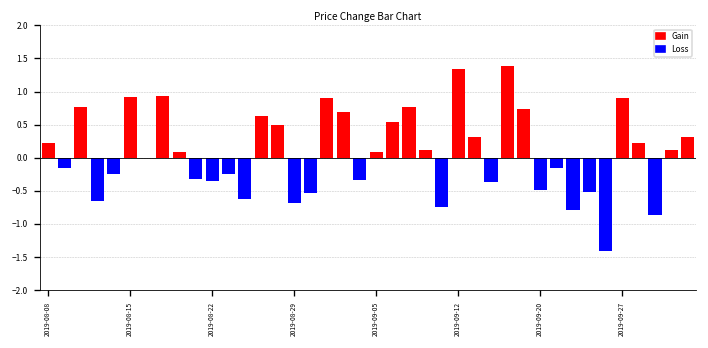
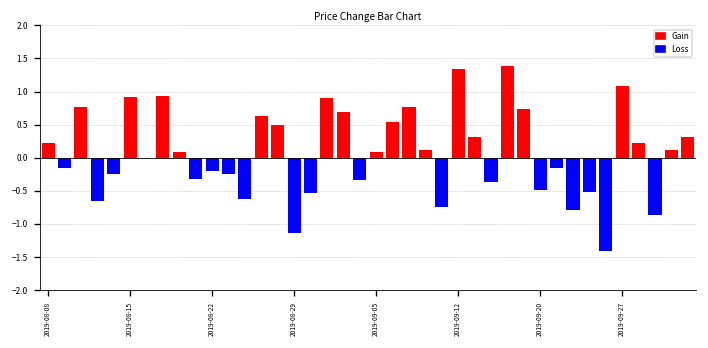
  {
    "2019-08-08": 0.2,
    "2019-08-15": 0.9,
-   "2019-08-22": -0.4,
-   "2019-08-29": -0.7,
+   "2019-08-22": -0.2,
+   "2019-08-29": -1.1,
    "2019-09-05": 0.1,
    "2019-09-12": 1.3,
    "2019-09-20": -0.5,
-   "2019-09-27": 0.9
+   "2019-09-27": 1.1
  }
